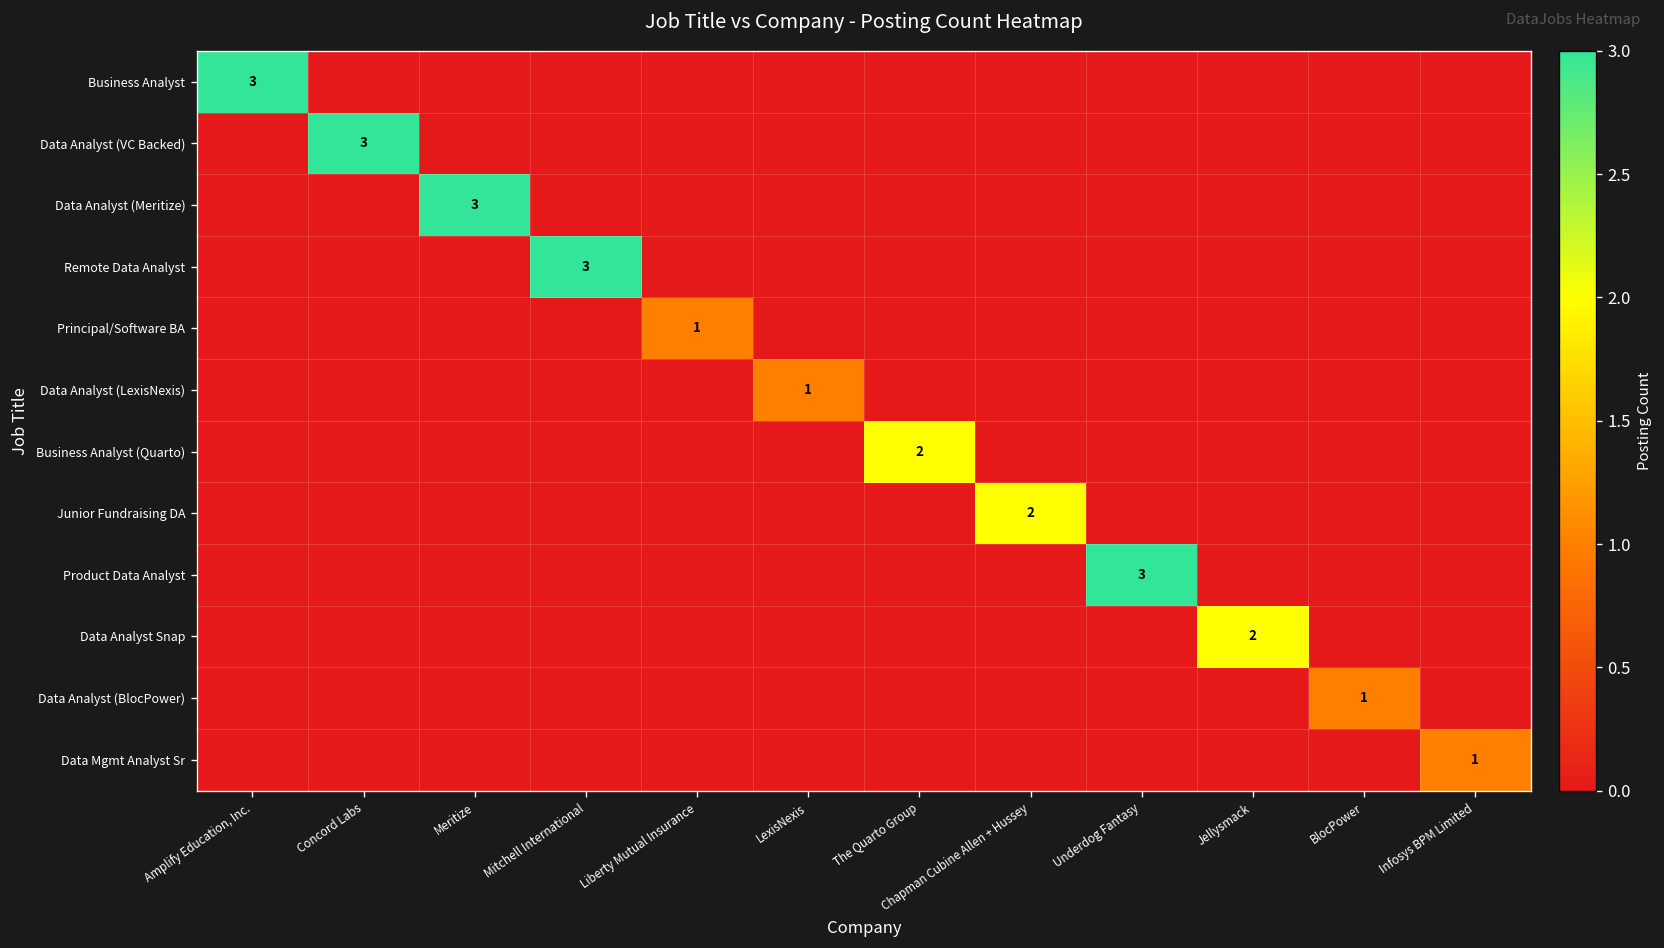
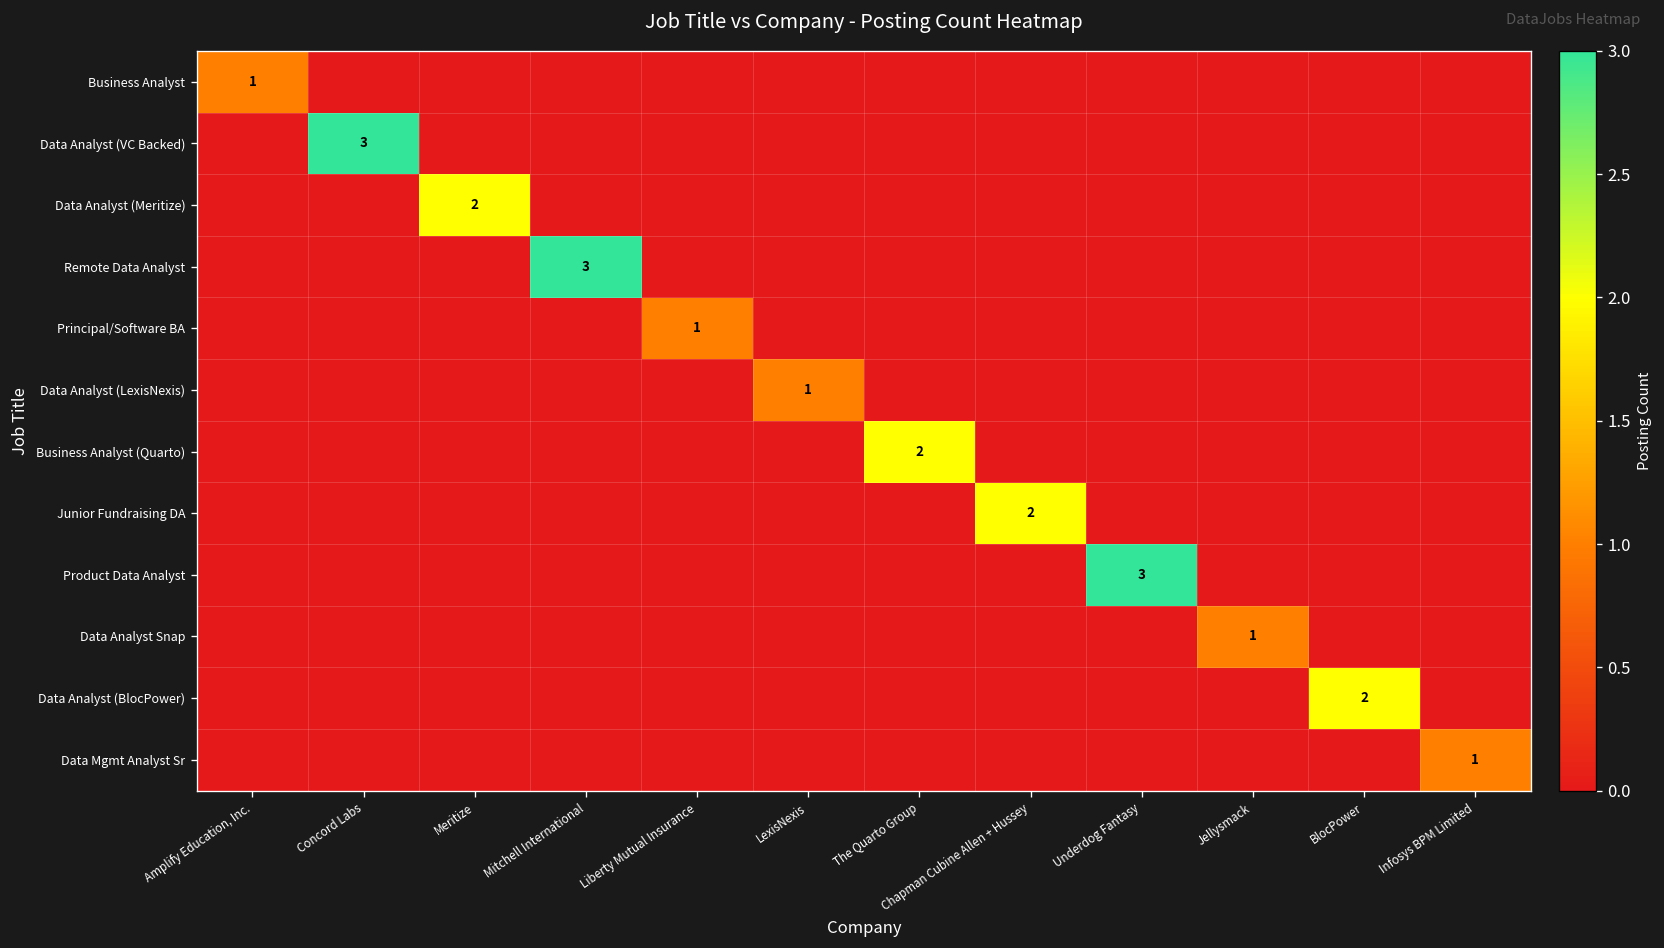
  {
    "Business Analyst": {
-     "Amplify Education, Inc.": 3
+     "Amplify Education, Inc.": 1
    },
    "Data Analyst (VC Backed)": {
      "Concord Labs": 3
    },
    "Data Analyst (Meritize)": {
-     "Meritize": 3
+     "Meritize": 2
    },
    "Remote Data Analyst": {
      "Mitchell International": 3
    },
    "Principal/Software BA": {
      "Liberty Mutual Insurance": 1
    },
    "Data Analyst (LexisNexis)": {
      "LexisNexis": 1
    },
    "Business Analyst (Quarto)": {
      "The Quarto Group": 2
    },
    "Junior Fundraising DA": {
      "Chapman Cubine Allen + Hussey": 2
    },
    "Product Data Analyst": {
      "Underdog Fantasy": 3
    },
    "Data Analyst Snap": {
-     "Jellysmack": 2
+     "Jellysmack": 1
    },
    "Data Analyst (BlocPower)": {
-     "BlocPower": 1
+     "BlocPower": 2
    },
    "Data Mgmt Analyst Sr": {
      "Infosys BPM Limited": 1
    }
  }
